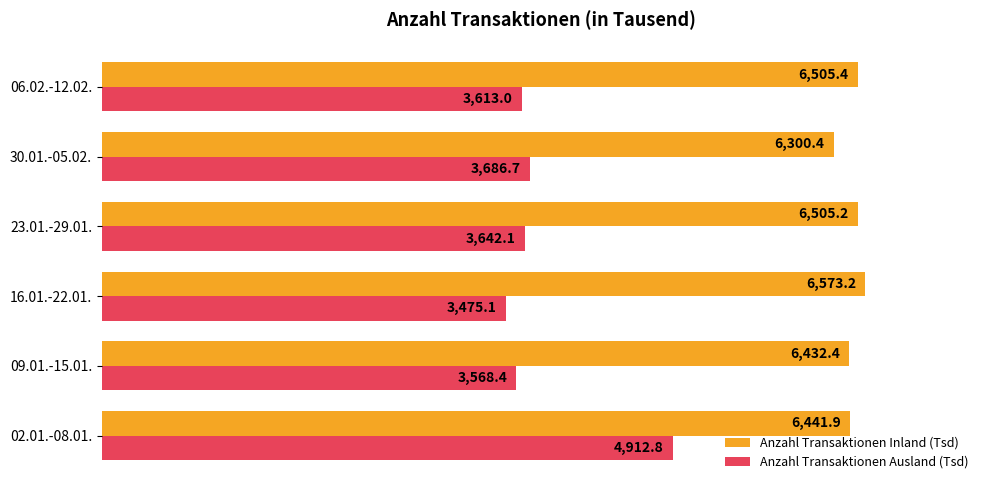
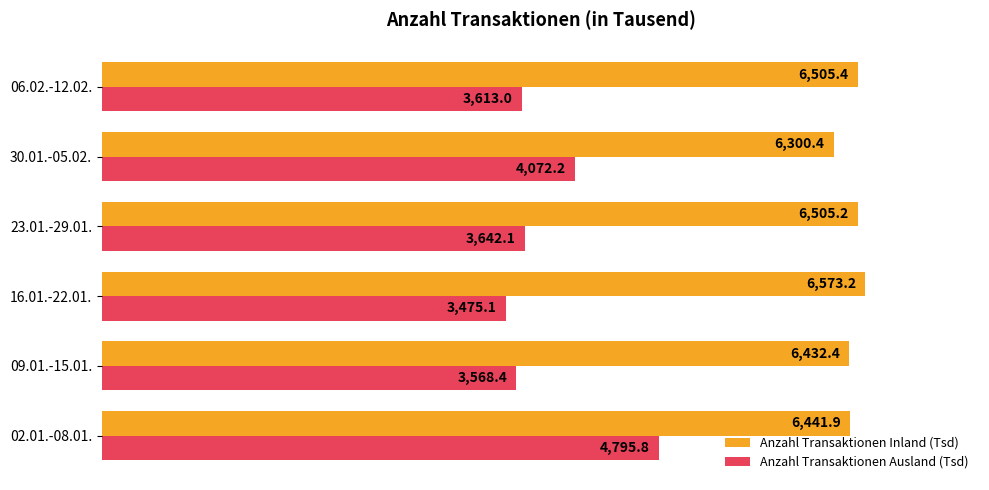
  {
    "Anzahl Transaktionen Inland (Tsd)": {
      "06.02.-12.02.": "6,505.4",
      "30.01.-05.02.": "6,300.4",
      "23.01.-29.01.": "6,505.2",
      "16.01.-22.01.": "6,573.2",
      "09.01.-15.01.": "6,432.4",
      "02.01.-08.01.": "6,441.9"
    },
    "Anzahl Transaktionen Ausland (Tsd)": {
      "06.02.-12.02.": "3,613.0",
-     "30.01.-05.02.": "3,686.7",
+     "30.01.-05.02.": "4,072.2",
      "23.01.-29.01.": "3,642.1",
      "16.01.-22.01.": "3,475.1",
      "09.01.-15.01.": "3,568.4",
-     "02.01.-08.01.": "4,912.8"
+     "02.01.-08.01.": "4,795.8"
    }
  }
